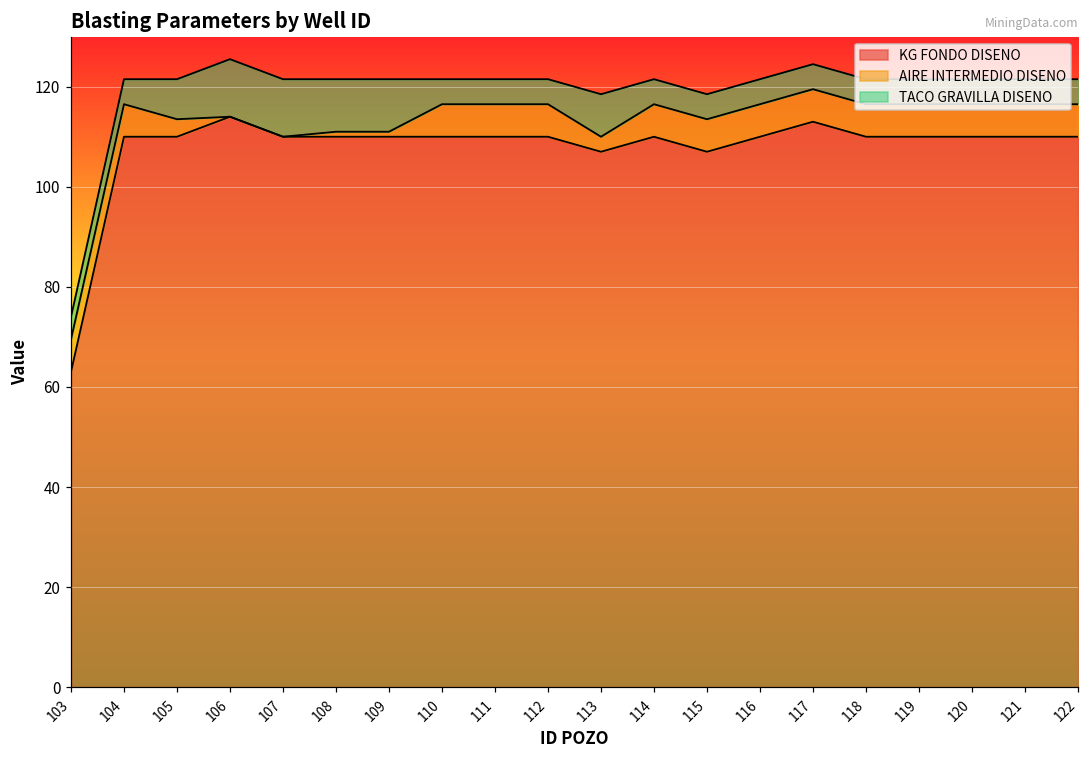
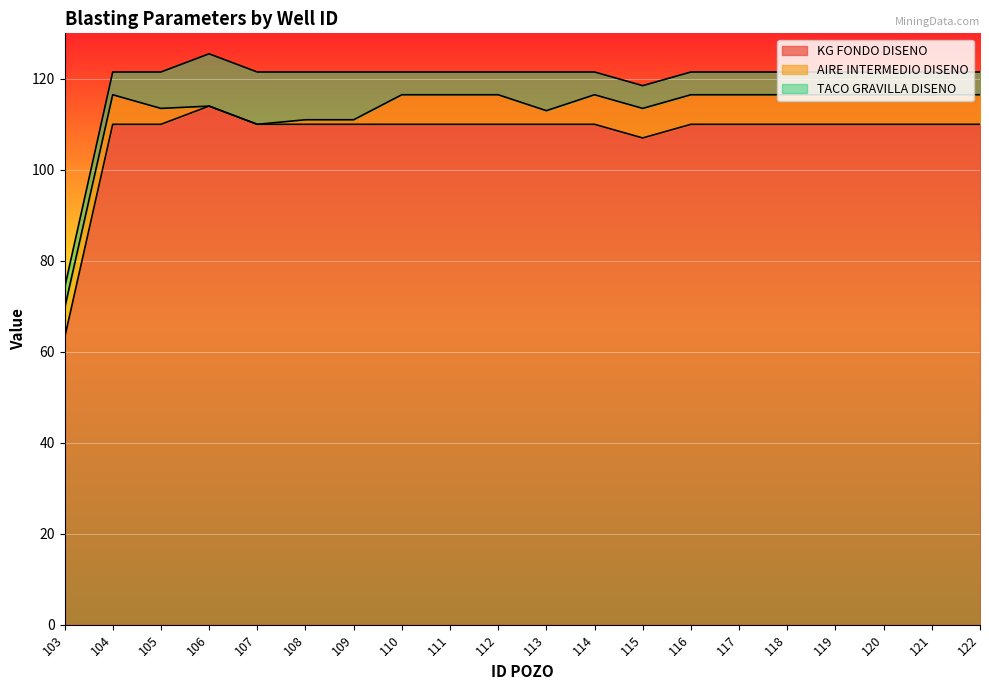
  {
    "KG FONDO DISENO": {
      "103": 63,
      "104": 110,
      "105": 110,
      "108": 110,
      "109": 110,
      "110": 110,
      "111": 110,
      "112": 110,
-     "113": 107,
+     "113": 110,
      "114": 110,
      "115": 107,
      "116": 110,
-     "117": 113,
+     "117": 110,
      "118": 110,
      "119": 110,
      "120": 110,
      "121": 110,
      "122": 110
    },
    "AIRE INTERMEDIO DISENO": {
      "103": 7,
      "104": 7,
      "105": 4,
      "108": 1,
      "109": 1,
      "110": 7,
      "111": 7,
      "112": 7,
      "113": 3,
      "114": 7,
      "115": 7,
      "116": 7,
      "117": 7,
      "122": 7
    },
    "TACO GRAVILLA DISENO": {
      "103": 5,
      "104": 5,
      "105": 8,
      "106": 12,
      "107": 12,
      "108": 11,
      "109": 11,
      "110": 5,
      "111": 5,
      "112": 5,
      "113": 9,
      "114": 5,
      "115": 5,
      "116": 5,
      "117": 5,
      "122": 5
    }
  }
